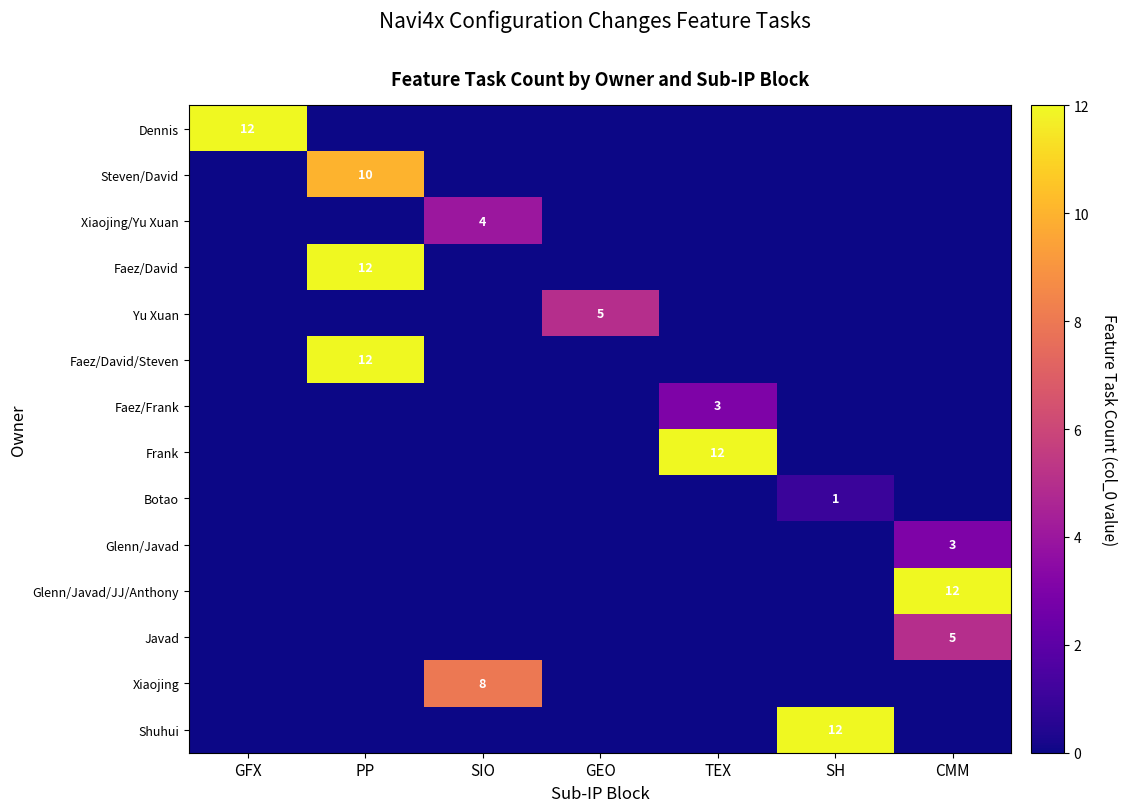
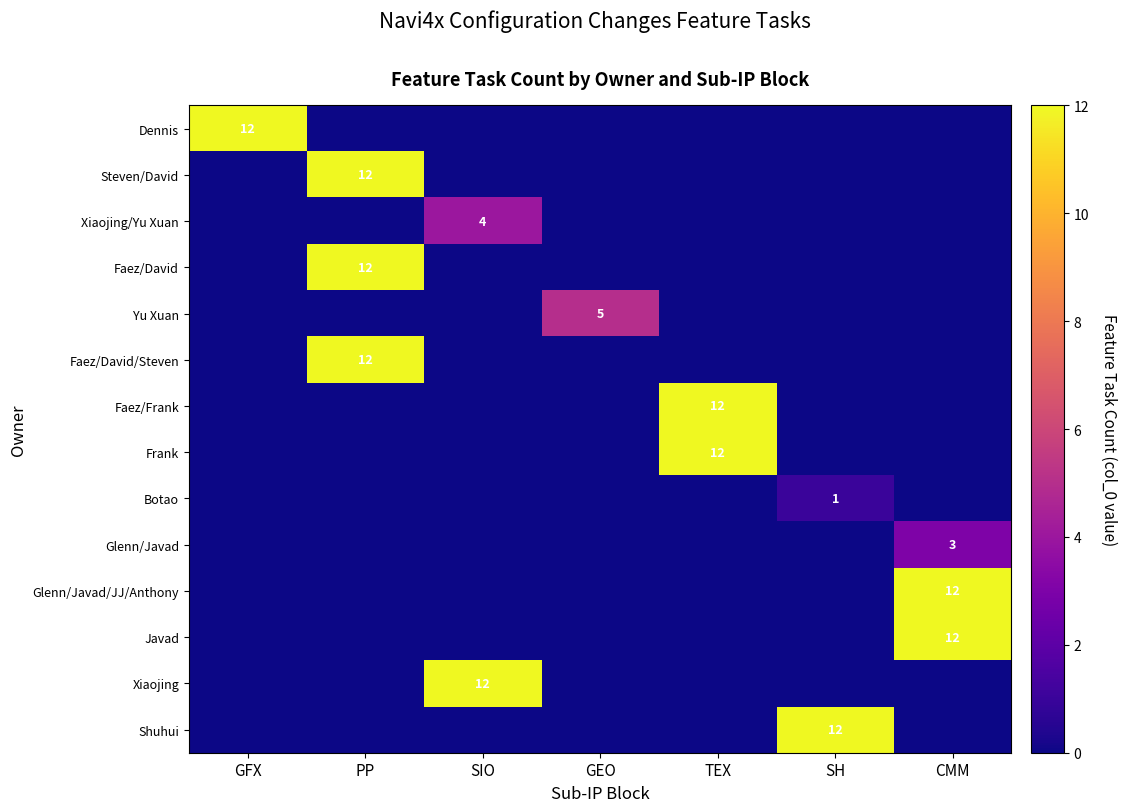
  {
    "Dennis": {
      "GFX": 12
    },
    "Steven/David": {
-     "PP": 10
+     "PP": 12
    },
    "Xiaojing/Yu Xuan": {
      "SIO": 4
    },
    "Faez/David": {
      "PP": 12
    },
    "Yu Xuan": {
      "GEO": 5
    },
    "Faez/David/Steven": {
      "PP": 12
    },
    "Faez/Frank": {
-     "TEX": 3
+     "TEX": 12
    },
    "Frank": {
      "TEX": 12
    },
    "Botao": {
      "SH": 1
    },
    "Glenn/Javad": {
      "CMM": 3
    },
    "Glenn/Javad/JJ/Anthony": {
      "CMM": 12
    },
    "Javad": {
-     "CMM": 5
+     "CMM": 12
    },
    "Xiaojing": {
-     "SIO": 8
+     "SIO": 12
    },
    "Shuhui": {
      "SH": 12
    }
  }
